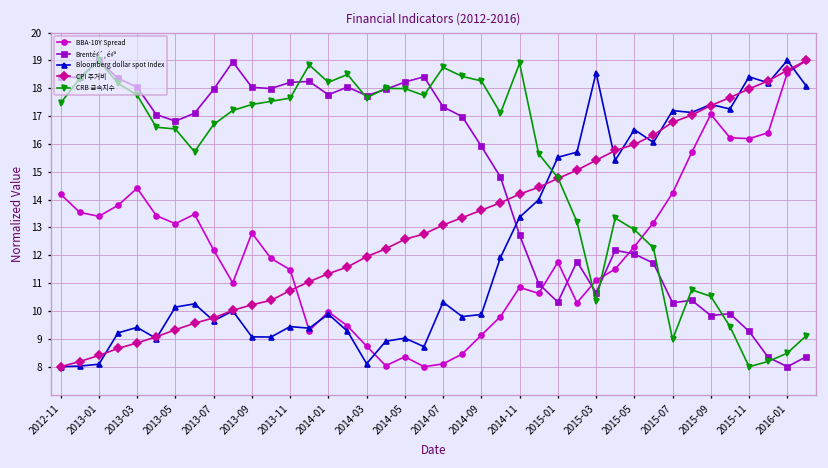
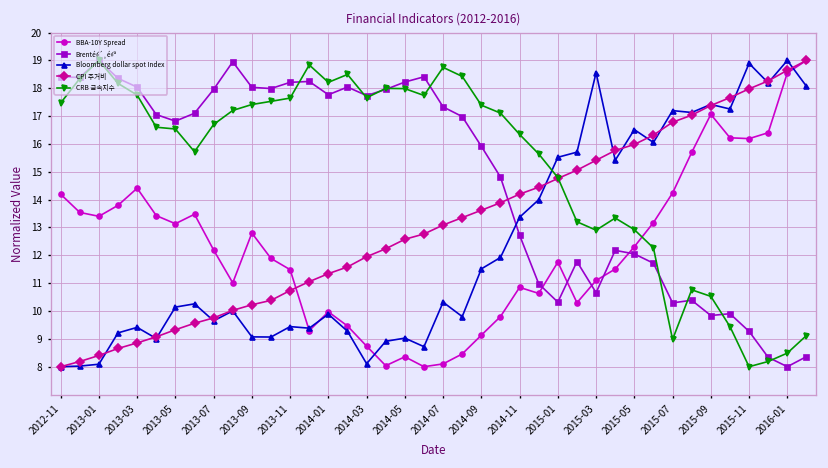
  {
    "Bloomberg dollar spot Index": {
      "2013-01": 8.1,
      "2013-03": 9.4,
      "2013-05": 10.1,
      "2013-09": 9.1,
      "2013-11": 9.4,
      "2014-03": 8.1,
      "2014-05": 9.0,
      "2014-07": 10.3,
-     "2014-09": 9.9,
+     "2014-09": 11.5,
      "2014-11": 13.4,
      "2015-01": 15.5,
      "2015-03": 18.6,
      "2015-05": 16.5,
      "2015-07": 17.2,
-     "2015-11": 18.4,
+     "2015-11": 18.9,
      "2016-01": 19.0
    },
    "CRB 금속지수": {
      "2012-11": 17.5,
      "2013-03": 17.8,
      "2013-05": 16.5,
      "2013-07": 16.7,
      "2013-09": 17.4,
      "2013-11": 17.6,
      "2014-01": 18.2,
      "2014-05": 18.0,
      "2014-07": 18.8,
-     "2014-09": 18.3,
-     "2014-11": 18.9,
-     "2015-03": 10.3,
+     "2014-09": 17.4,
+     "2014-11": 16.3,
+     "2015-03": 12.9,
      "2015-05": 12.9,
      "2015-07": 9.0,
      "2015-09": 10.5,
      "2015-11": 8.0,
      "2016-01": 8.5
    }
  }
